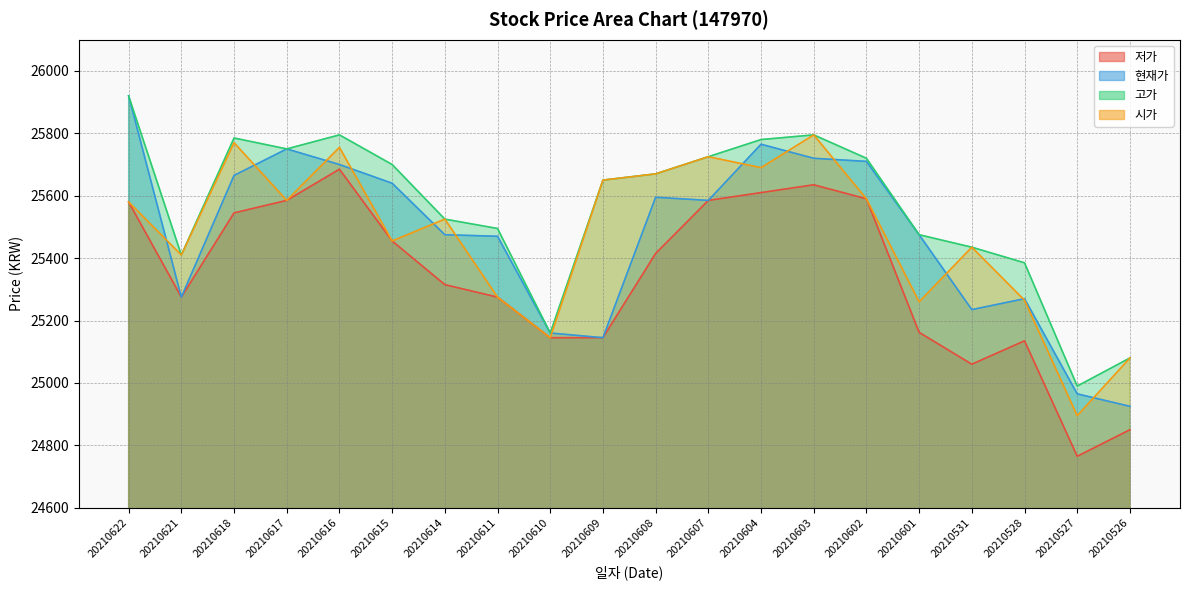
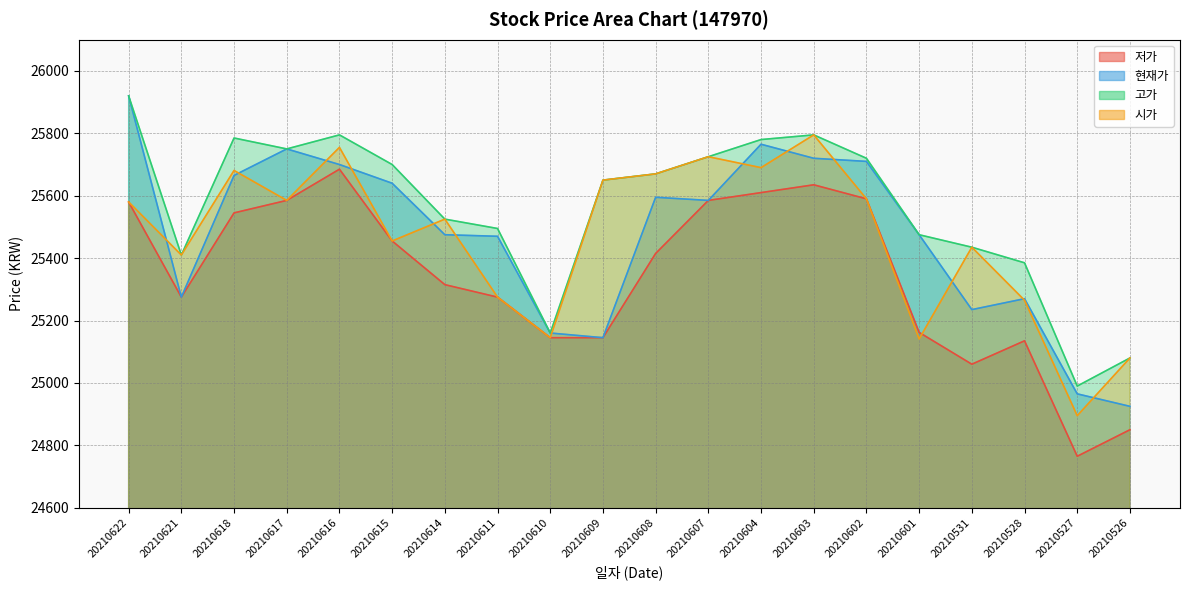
  {
    "저가": {
      "20210618": 25550,
      "20210616": 25690,
      "20210614": 25320,
      "20210608": 25420,
      "20210604": 25610,
      "20210603": 25640,
      "20210601": 25160,
      "20210531": 25060,
      "20210528": 25140,
      "20210527": 24770,
      "20210526": 24850
    },
    "현재가": {
      "20210618": 25670,
      "20210616": 25700,
      "20210615": 25640,
      "20210614": 25480,
      "20210611": 25470,
      "20210608": 25600,
      "20210604": 25770,
      "20210603": 25720,
      "20210602": 25710,
      "20210531": 25240,
      "20210527": 24970,
      "20210526": 24930
    },
    "고가": {
      "20210618": 25790,
      "20210616": 25800,
      "20210615": 25700,
      "20210611": 25500,
      "20210604": 25780,
      "20210602": 25720,
      "20210528": 25390,
      "20210527": 24990
    },
    "시가": {
-     "20210618": 25770,
+     "20210618": 25680,
      "20210616": 25760,
      "20210604": 25690,
-     "20210601": 25260,
+     "20210601": 25140,
      "20210527": 24900
    }
  }
